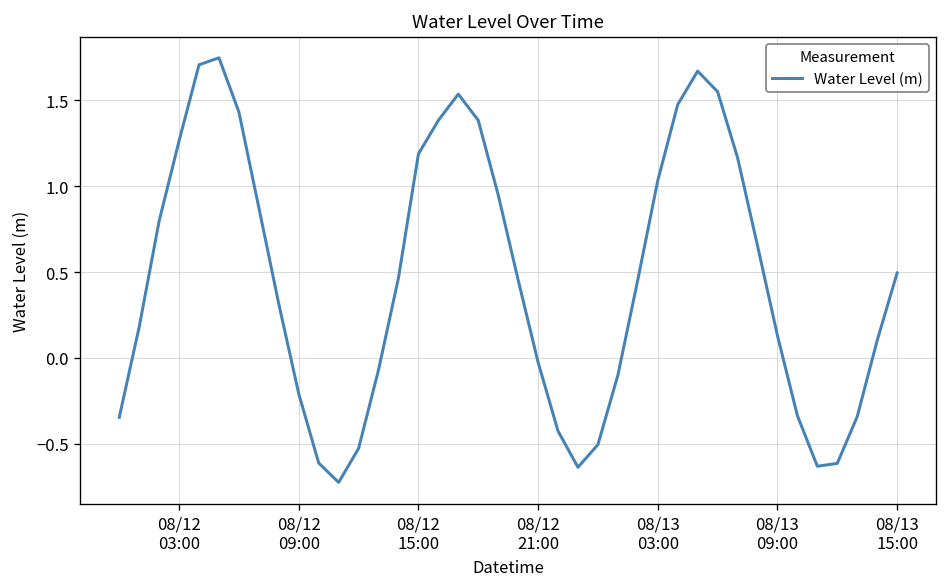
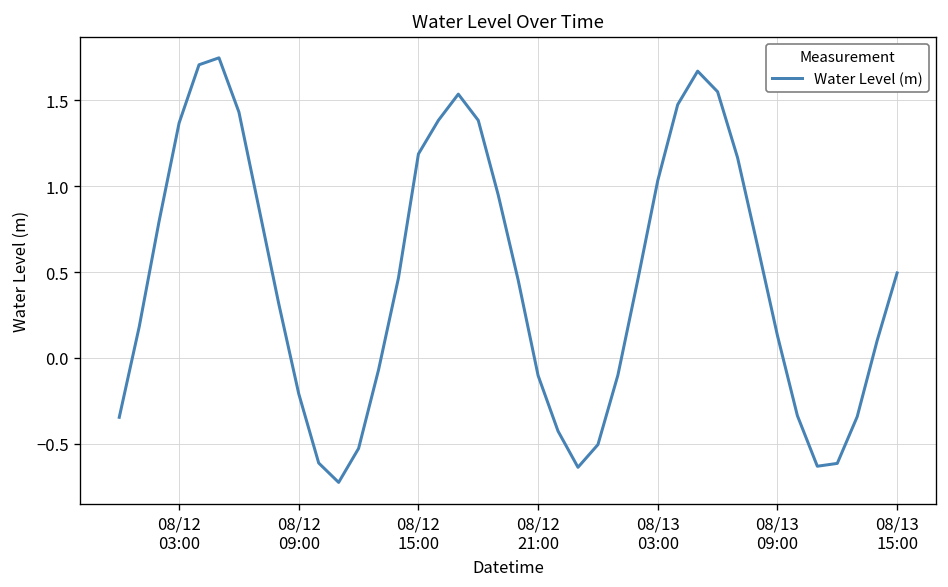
  {
-   "08/12 03:00": 1.27,
+   "08/12 03:00": 1.37,
    "08/12 09:00": -0.21,
    "08/12 15:00": 1.19,
-   "08/12 21:00": -0.03,
+   "08/12 21:00": -0.10,
    "08/13 03:00": 1.03,
    "08/13 09:00": 0.13,
    "08/13 15:00": 0.50
  }
